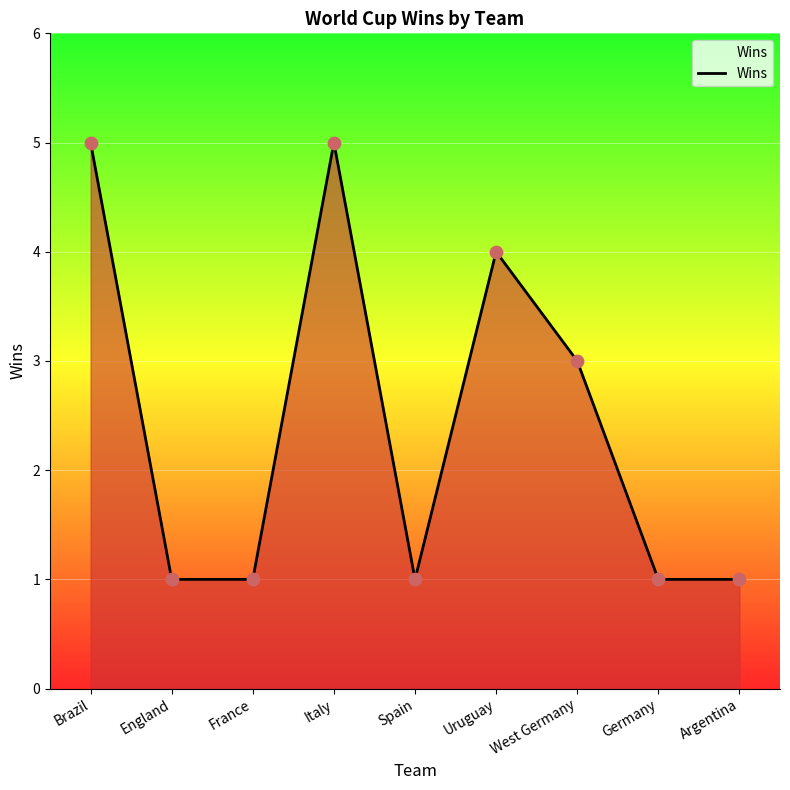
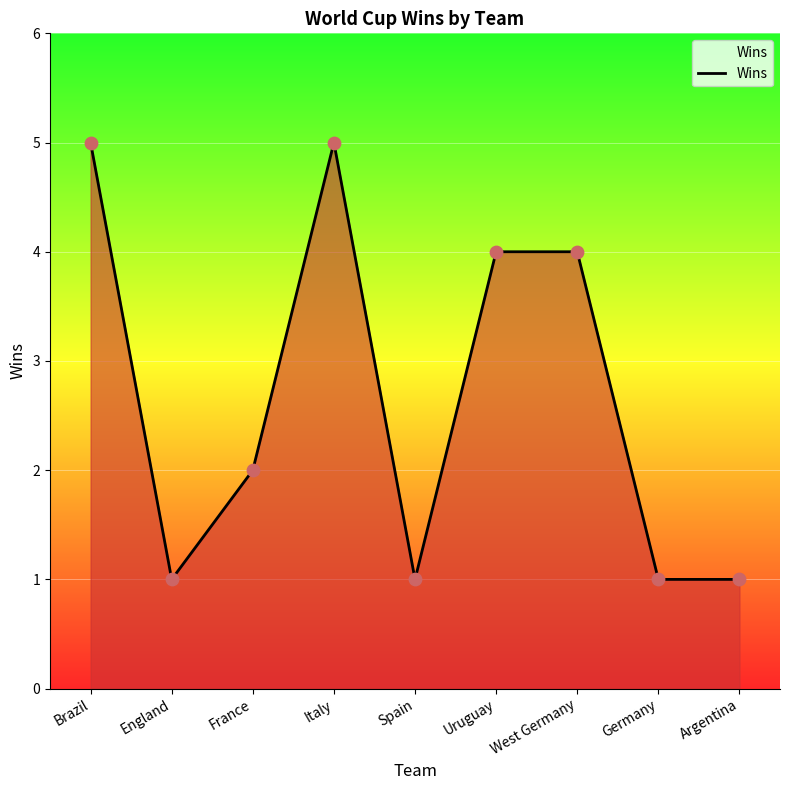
  {
    "Brazil": 5,
    "England": 1,
-   "France": 1,
+   "France": 2,
    "Italy": 5,
    "Spain": 1,
    "Uruguay": 4,
-   "West Germany": 3,
+   "West Germany": 4,
    "Germany": 1,
    "Argentina": 1
  }
